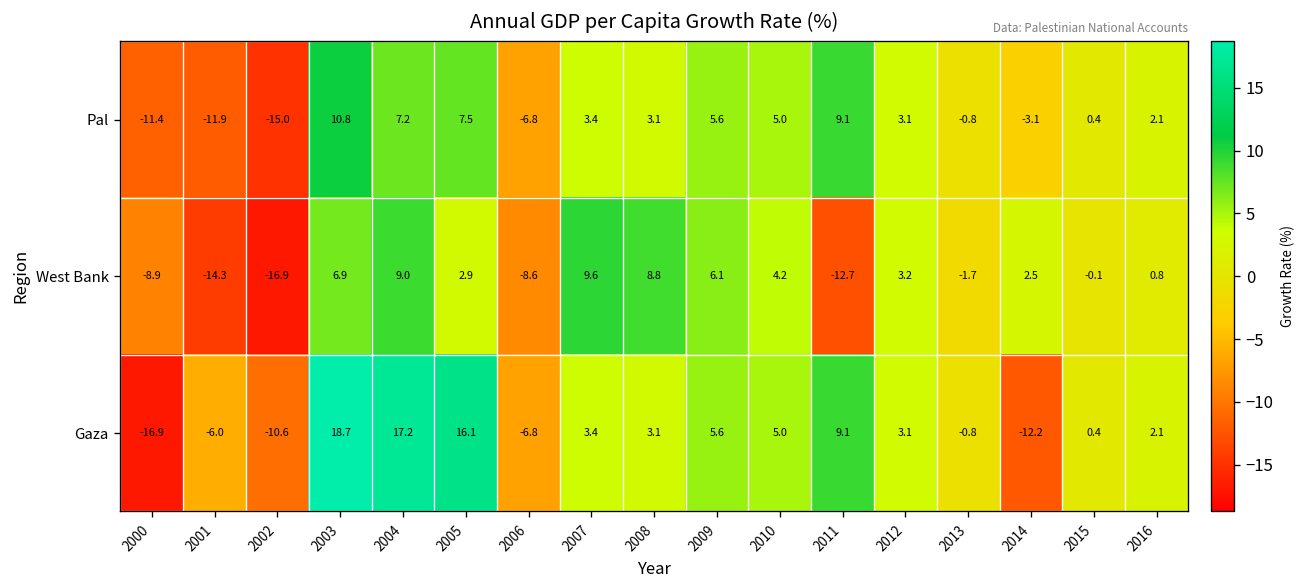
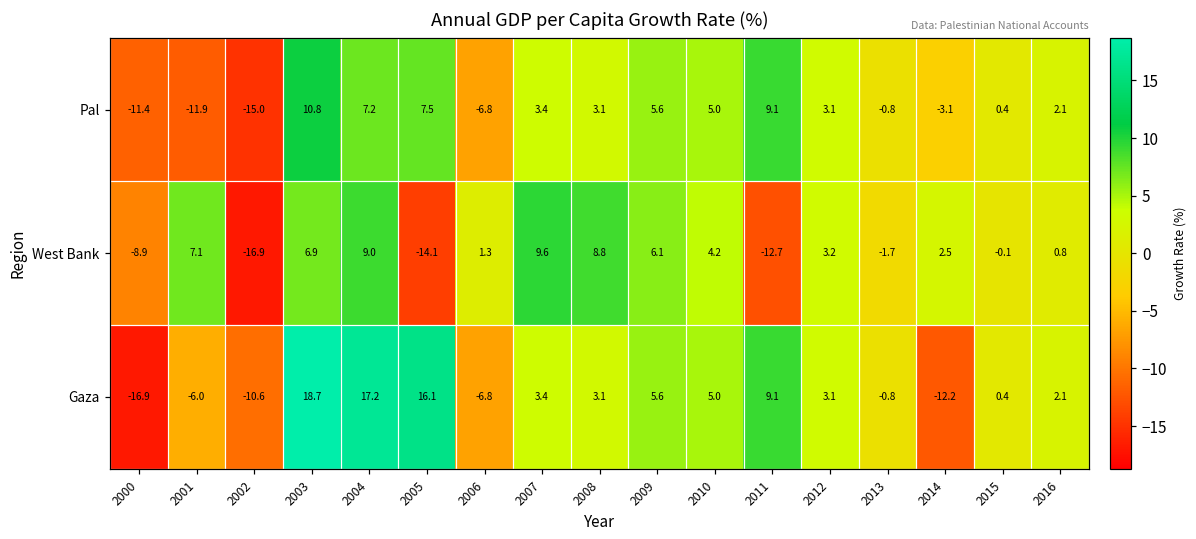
  {
    "Pal": {
      "2000": -11.4,
      "2001": -11.9,
      "2002": -15.0,
      "2003": 10.8,
      "2004": 7.2,
      "2005": 7.5,
      "2006": -6.8,
      "2007": 3.4,
      "2008": 3.1,
      "2009": 5.6,
      "2010": 5.0,
      "2011": 9.1,
      "2012": 3.1,
      "2013": -0.8,
      "2014": -3.1,
      "2015": 0.4,
      "2016": 2.1
    },
    "West Bank": {
      "2000": -8.9,
-     "2001": -14.3,
+     "2001": 7.1,
      "2002": -16.9,
      "2003": 6.9,
      "2004": 9.0,
-     "2005": 2.9,
-     "2006": -8.6,
+     "2005": -14.1,
+     "2006": 1.3,
      "2007": 9.6,
      "2008": 8.8,
      "2009": 6.1,
      "2010": 4.2,
      "2011": -12.7,
      "2012": 3.2,
      "2013": -1.7,
      "2014": 2.5,
      "2015": -0.1,
      "2016": 0.8
    },
    "Gaza": {
      "2000": -16.9,
      "2001": -6.0,
      "2002": -10.6,
      "2003": 18.7,
      "2004": 17.2,
      "2005": 16.1,
      "2006": -6.8,
      "2007": 3.4,
      "2008": 3.1,
      "2009": 5.6,
      "2010": 5.0,
      "2011": 9.1,
      "2012": 3.1,
      "2013": -0.8,
      "2014": -12.2,
      "2015": 0.4,
      "2016": 2.1
    }
  }
